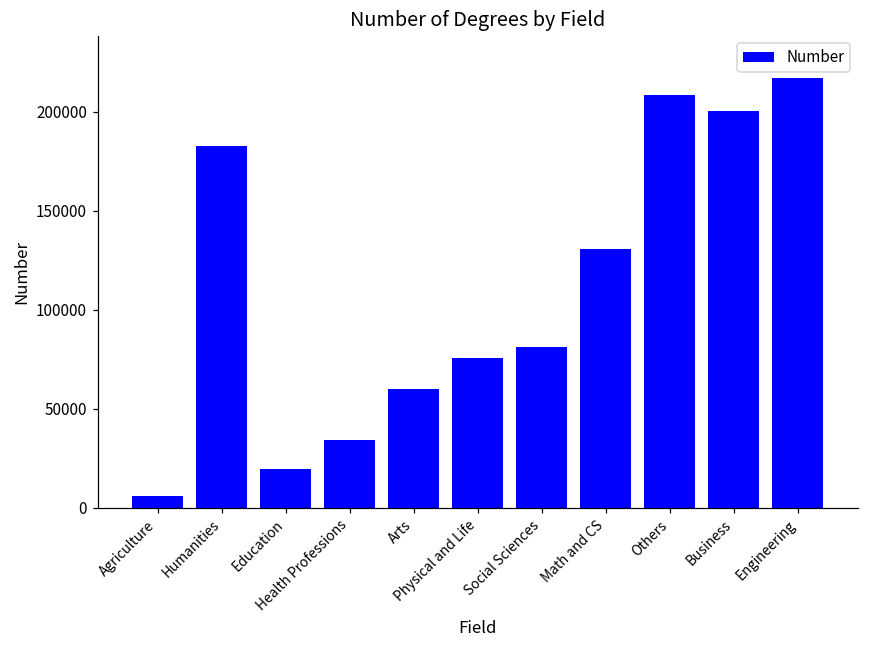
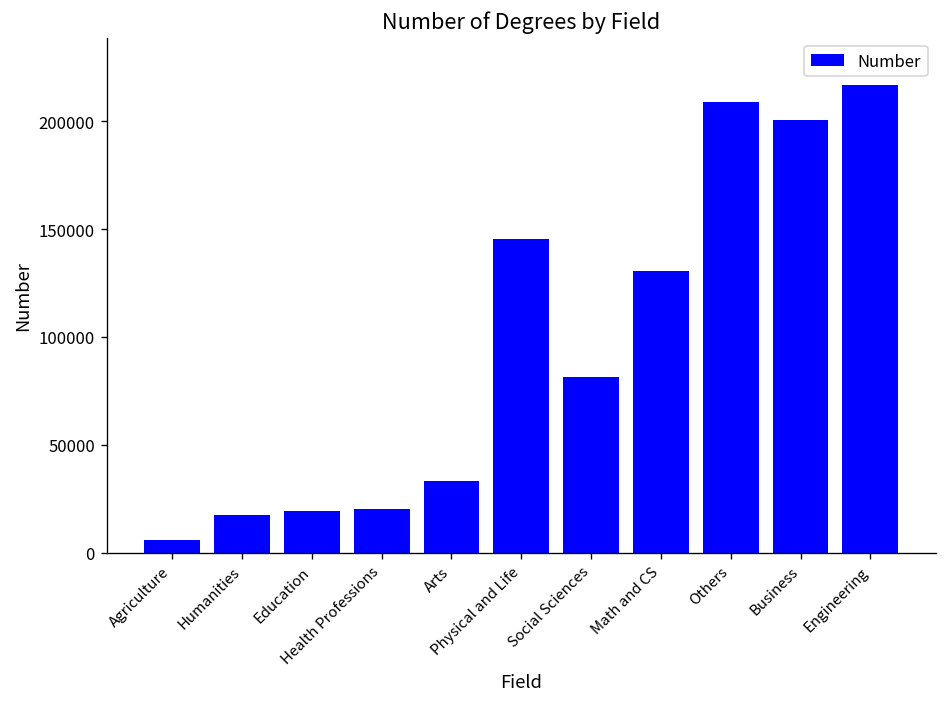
  {
    "Agriculture": 6000,
-   "Humanities": 183000,
+   "Humanities": 18000,
    "Education": 19000,
-   "Health Professions": 34000,
-   "Arts": 60000,
-   "Physical and Life": 75000,
+   "Health Professions": 20000,
+   "Arts": 33000,
+   "Physical and Life": 146000,
    "Social Sciences": 81000,
    "Math and CS": 131000,
    "Others": 209000,
    "Business": 200000,
    "Engineering": 217000
  }
